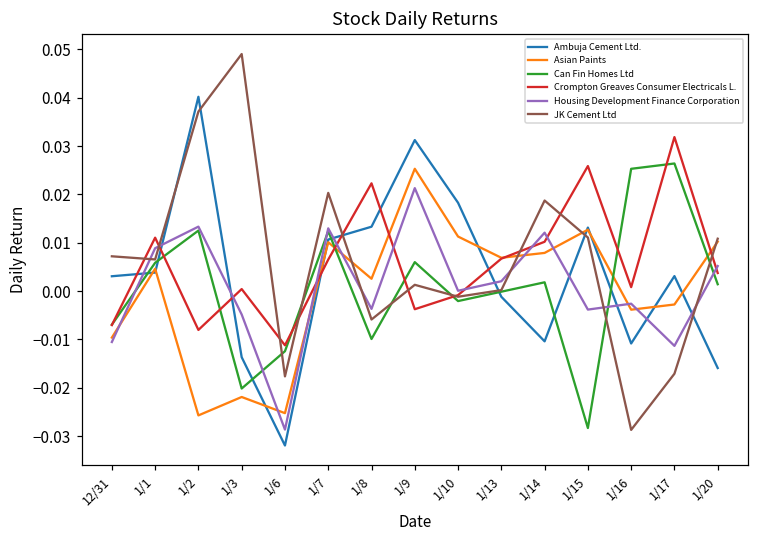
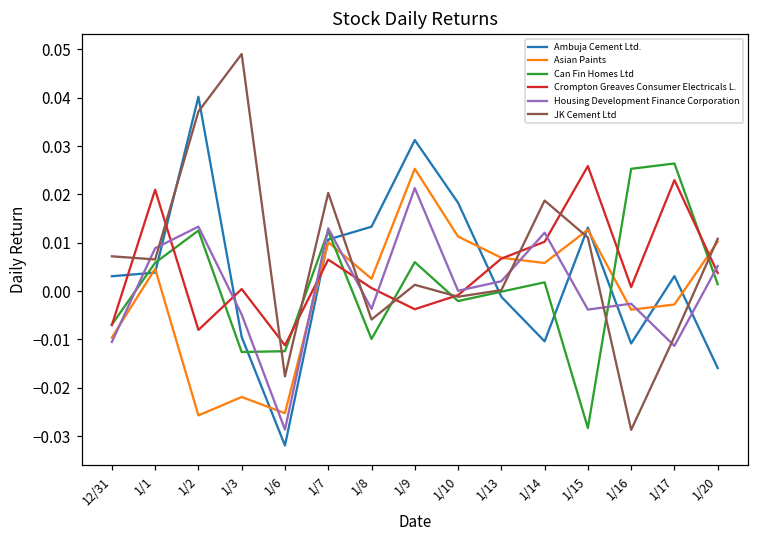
  {
    "Ambuja Cement Ltd.": {
      "12/31": 0.003,
      "1/1": 0.004,
      "1/2": 0.040,
-     "1/3": -0.014,
+     "1/3": -0.009,
      "1/6": -0.032,
      "1/8": 0.013,
      "1/9": 0.031,
      "1/10": 0.018,
      "1/13": -0.001,
      "1/14": -0.010,
      "1/16": -0.011,
      "1/17": 0.003,
      "1/20": -0.016
    },
    "Asian Paints": {
      "12/31": -0.010,
      "1/1": 0.005,
      "1/2": -0.026,
      "1/3": -0.022,
      "1/6": -0.025,
      "1/8": 0.003,
      "1/9": 0.025,
      "1/10": 0.011,
-     "1/14": 0.008,
+     "1/14": 0.006,
      "1/16": -0.004,
      "1/17": -0.003,
      "1/20": 0.010
    },
    "Can Fin Homes Ltd": {
      "1/1": 0.006,
      "1/2": 0.013,
-     "1/3": -0.020,
+     "1/3": -0.013,
      "1/6": -0.012,
      "1/7": 0.012,
      "1/8": -0.010,
      "1/9": 0.006,
      "1/10": -0.002,
      "1/14": 0.002,
      "1/15": -0.028,
      "1/16": 0.025,
      "1/17": 0.026,
      "1/20": 0.001
    },
    "Crompton Greaves Consumer Electricals L.": {
-     "1/1": 0.011,
+     "1/1": 0.021,
      "1/2": -0.008,
      "1/3": 0.000,
      "1/6": -0.011,
      "1/7": 0.007,
-     "1/8": 0.022,
+     "1/8": 0.001,
      "1/9": -0.004,
      "1/14": 0.010,
      "1/15": 0.026,
      "1/16": 0.001,
-     "1/17": 0.032,
+     "1/17": 0.023,
      "1/20": 0.004
    },
    "Housing Development Finance Corporation": {
      "12/31": -0.011,
      "1/1": 0.009,
      "1/2": 0.013,
      "1/3": -0.005,
      "1/6": -0.029,
      "1/7": 0.013,
      "1/8": -0.004,
      "1/9": 0.021,
      "1/10": 0.000,
      "1/13": 0.002,
      "1/14": 0.012,
      "1/15": -0.004,
      "1/16": -0.003,
      "1/17": -0.011,
      "1/20": 0.005
    },
    "JK Cement Ltd": {
      "12/31": 0.007,
      "1/1": 0.007,
      "1/2": 0.037,
      "1/3": 0.049,
      "1/6": -0.018,
      "1/7": 0.020,
      "1/8": -0.006,
      "1/9": 0.001,
      "1/14": 0.019,
      "1/15": 0.011,
      "1/16": -0.029,
-     "1/17": -0.017,
+     "1/17": -0.009,
      "1/20": 0.011
    }
  }
